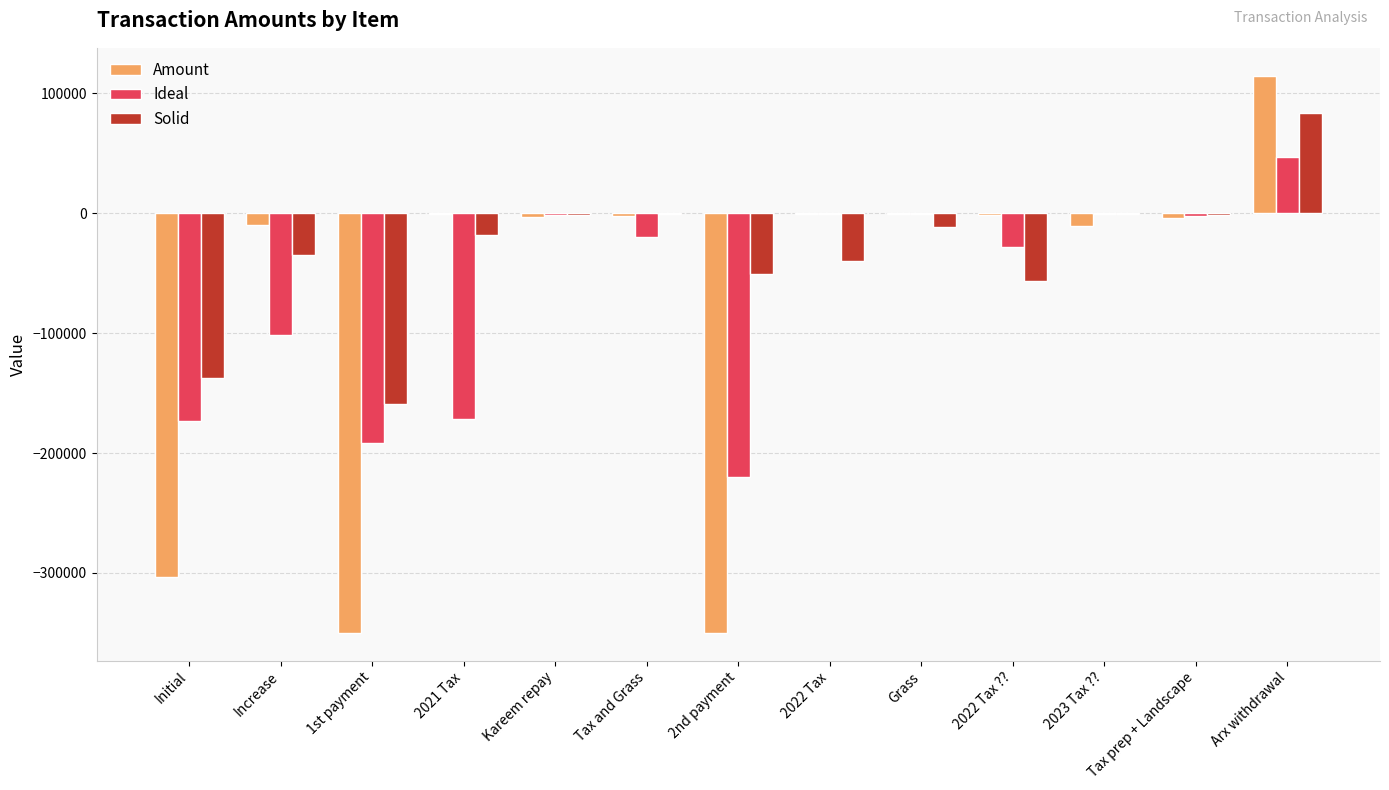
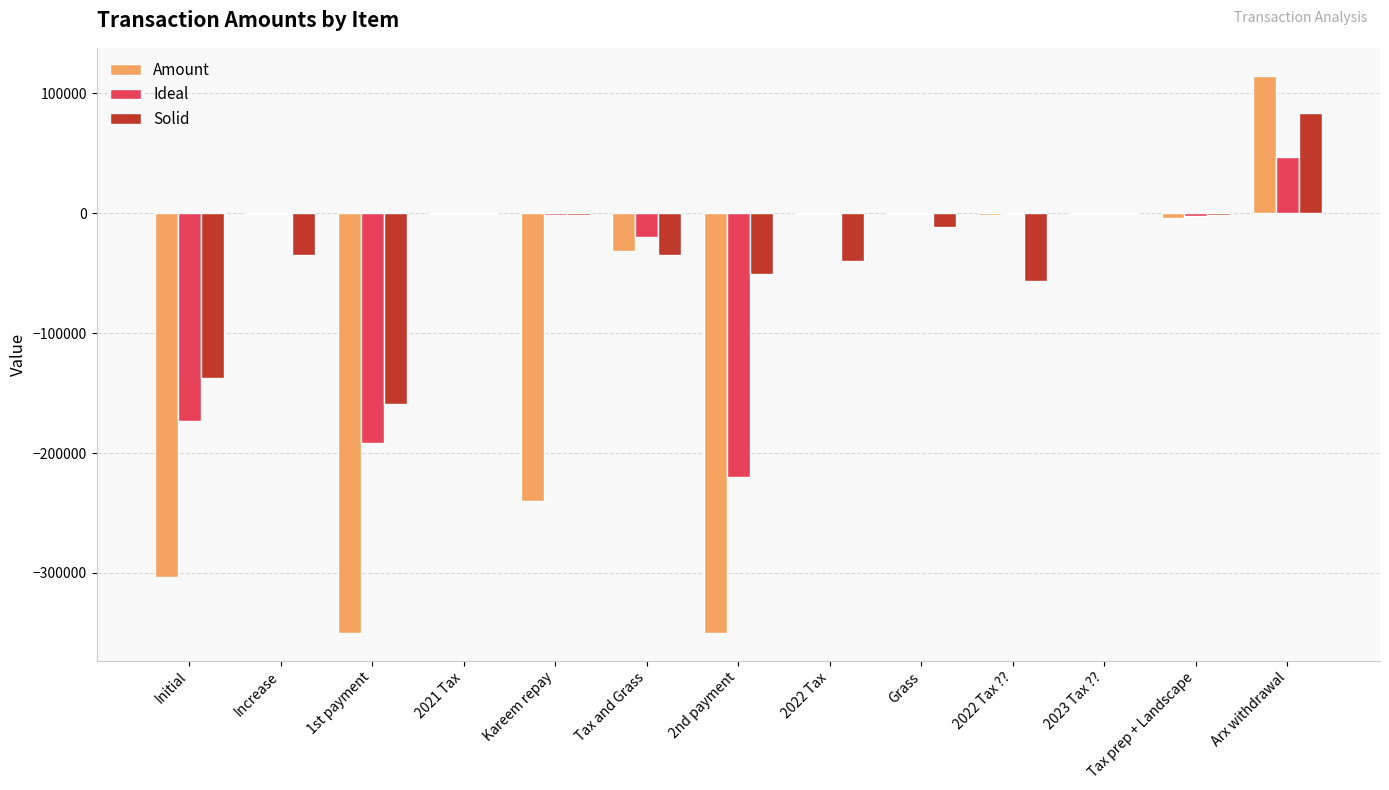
  {
    "Amount": {
      "Initial": -304000,
-     "Increase": -10000,
+     "Increase": -1000,
      "1st payment": -350000,
-     "Kareem repay": -3000,
-     "Tax and Grass": -2000,
+     "Kareem repay": -240000,
+     "Tax and Grass": -31000,
      "2nd payment": -350000,
-     "2023 Tax ??": -11000,
+     "2023 Tax ??": -1000,
      "Tax prep + Landscape": -4000,
      "Arx withdrawal": 115000
    },
    "Ideal": {
      "Initial": -173000,
-     "Increase": -102000,
+     "Increase": 0,
      "1st payment": -191000,
-     "2021 Tax": -172000,
+     "2021 Tax": -1000,
      "Tax and Grass": -20000,
      "2nd payment": -220000,
-     "2022 Tax ??": -28000,
+     "2022 Tax ??": -1000,
      "Tax prep + Landscape": -2000,
      "Arx withdrawal": 47000
    },
    "Solid": {
      "Initial": -138000,
      "Increase": -35000,
      "1st payment": -159000,
-     "2021 Tax": -18000,
-     "Tax and Grass": -1000,
+     "2021 Tax": 0,
+     "Tax and Grass": -35000,
      "2nd payment": -51000,
      "2022 Tax": -40000,
      "Grass": -12000,
      "2022 Tax ??": -56000,
      "Arx withdrawal": 83000
    }
  }
